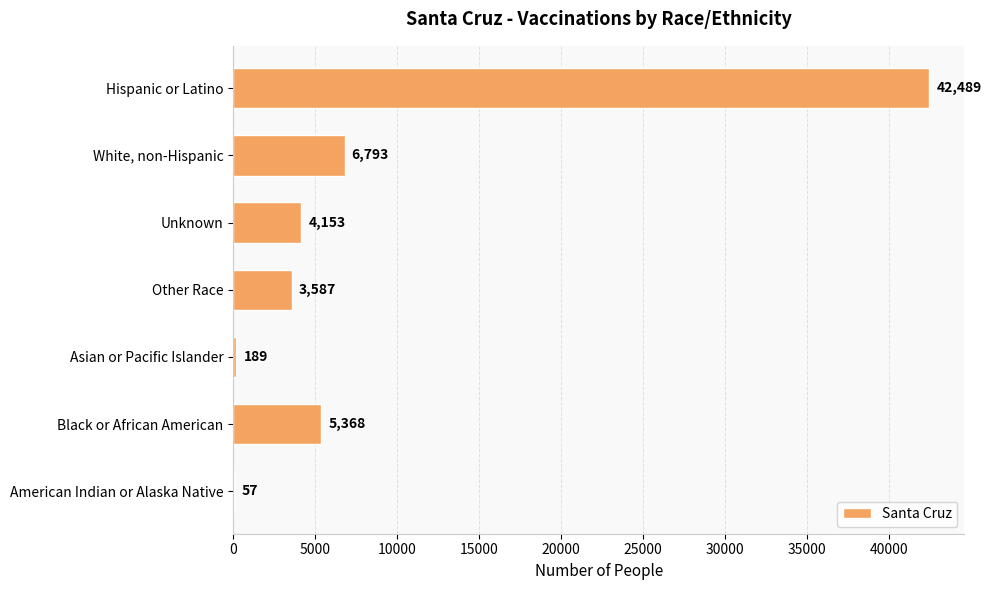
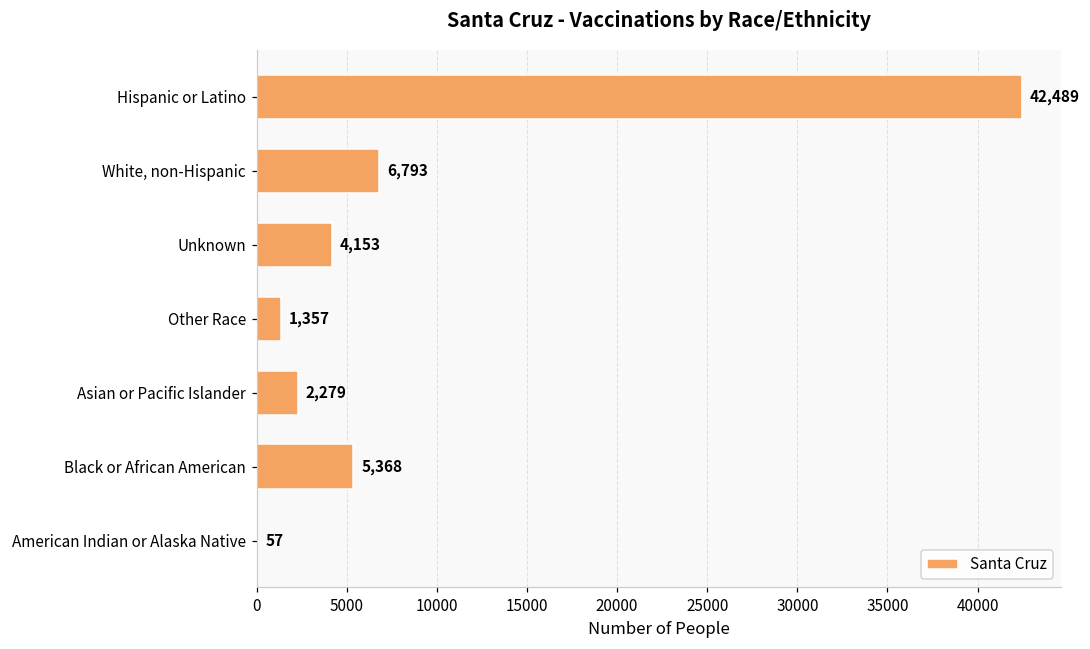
  {
    "Hispanic or Latino": "42,489",
    "White, non-Hispanic": "6,793",
    "Unknown": "4,153",
-   "Other Race": "3,587",
-   "Asian or Pacific Islander": "189",
+   "Other Race": "1,357",
+   "Asian or Pacific Islander": "2,279",
    "Black or African American": "5,368",
    "American Indian or Alaska Native": "57"
  }
